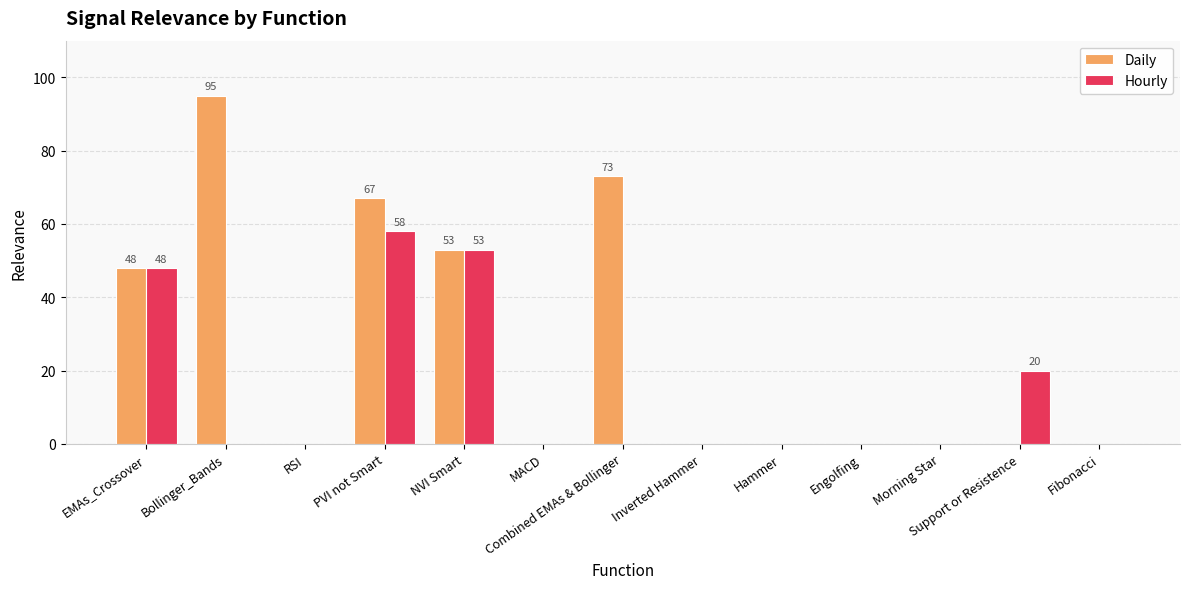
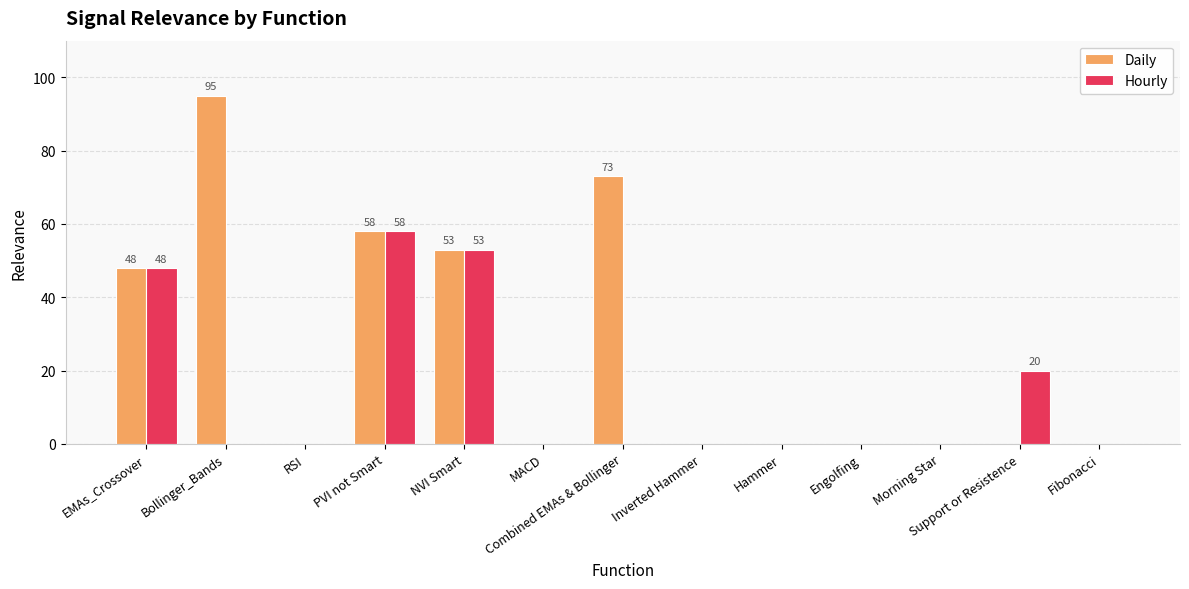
  {
    "Daily": {
      "EMAs_Crossover": 48,
      "Bollinger_Bands": 95,
-     "PVI not Smart": 67,
+     "PVI not Smart": 58,
      "NVI Smart": 53,
      "Combined EMAs & Bollinger": 73
    },
    "Hourly": {
      "EMAs_Crossover": 48,
      "PVI not Smart": 58,
      "NVI Smart": 53,
      "Support or Resistence": 20
    }
  }
